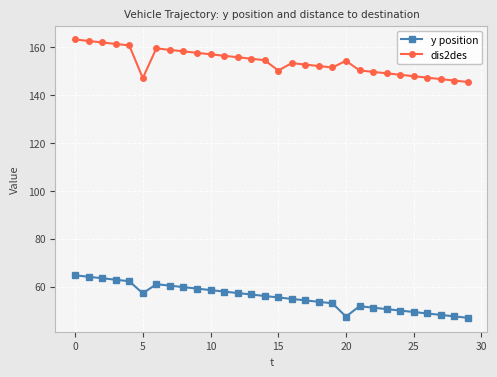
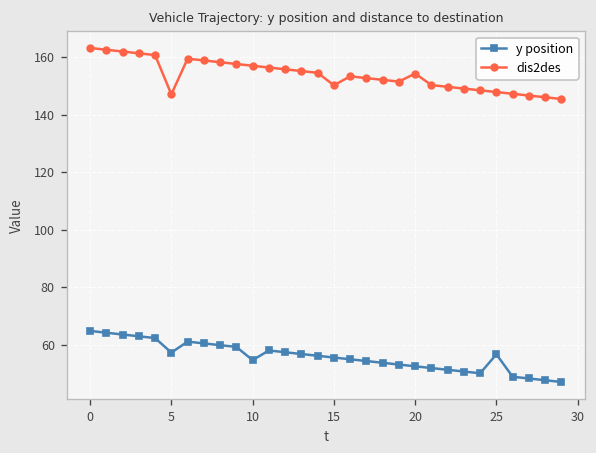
  {
    "y position": {
      "0": 65,
      "5": 57,
-     "10": 59,
+     "10": 55,
      "15": 55,
-     "20": 47,
-     "25": 49
+     "20": 52,
+     "25": 57
    },
    "dis2des": {
      "0": 163,
      "5": 147,
      "10": 157,
      "15": 150,
      "20": 154,
      "25": 148
    }
  }
